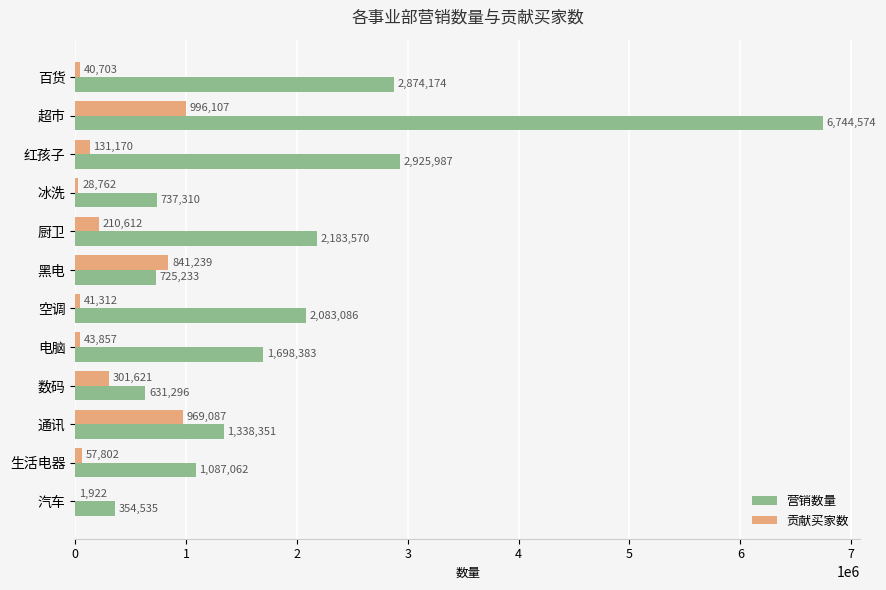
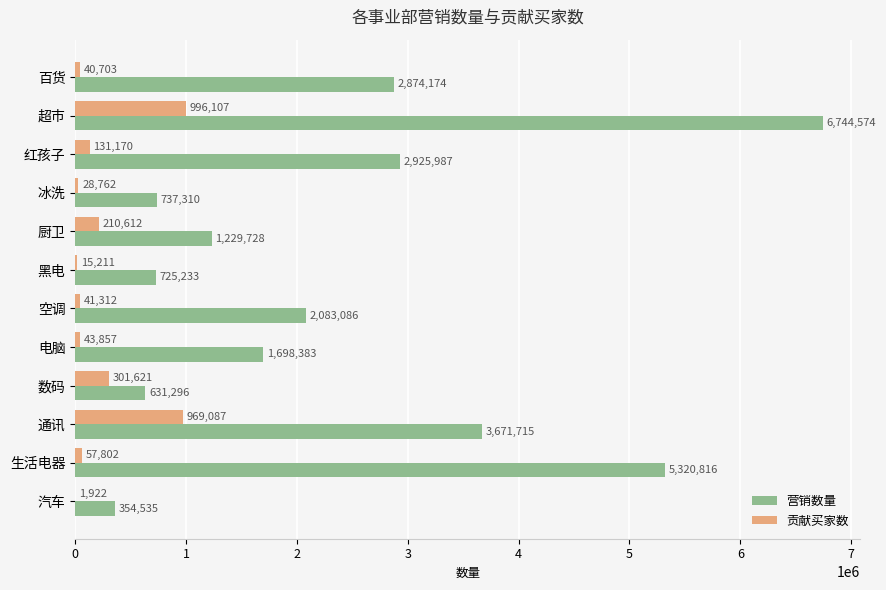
  {
    "营销数量": {
      "百货": "2,874,174",
      "超市": "6,744,574",
      "红孩子": "2,925,987",
      "冰洗": "737,310",
-     "厨卫": "2,183,570",
+     "厨卫": "1,229,728",
      "黑电": "725,233",
      "空调": "2,083,086",
      "电脑": "1,698,383",
      "数码": "631,296",
-     "通讯": "1,338,351",
-     "生活电器": "1,087,062",
+     "通讯": "3,671,715",
+     "生活电器": "5,320,816",
      "汽车": "354,535"
    },
    "贡献买家数": {
      "百货": "40,703",
      "超市": "996,107",
      "红孩子": "131,170",
      "冰洗": "28,762",
      "厨卫": "210,612",
-     "黑电": "841,239",
+     "黑电": "15,211",
      "空调": "41,312",
      "电脑": "43,857",
      "数码": "301,621",
      "通讯": "969,087",
      "生活电器": "57,802",
      "汽车": "1,922"
    }
  }
